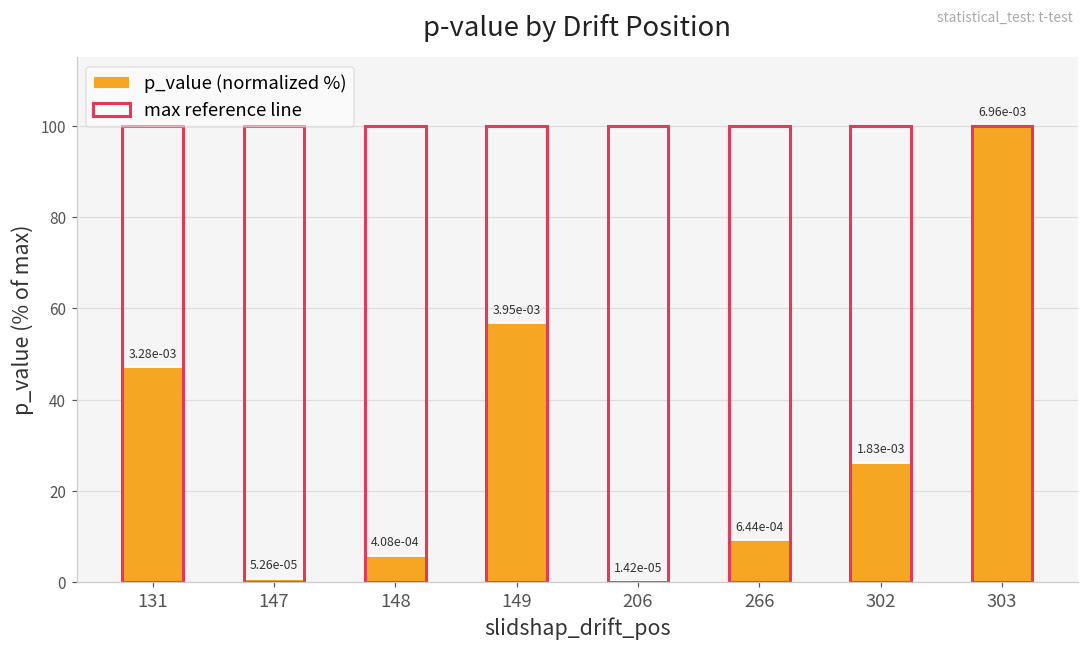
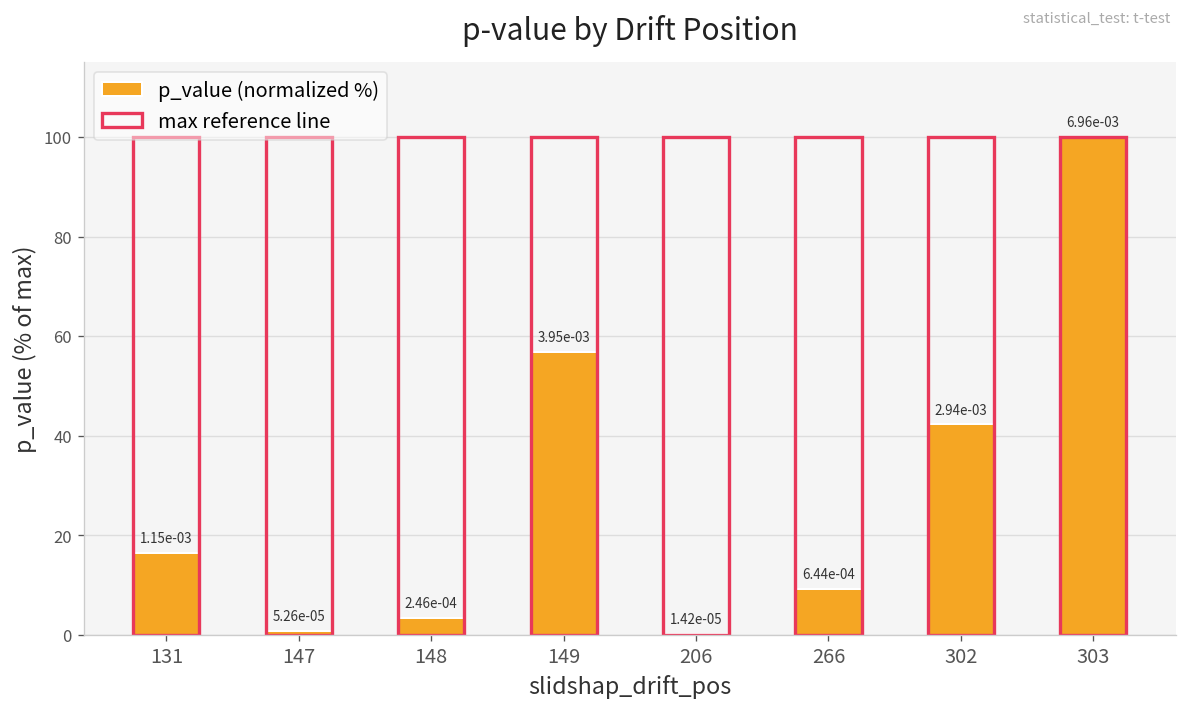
  {
    "p_value (normalized %)": {
-     "131": "3.28e-03",
-     "148": "4.08e-04",
+     "131": "1.15e-03",
+     "148": "2.46e-04",
      "206": "1.42e-05",
-     "302": "1.83e-03"
+     "302": "2.94e-03"
    }
  }
